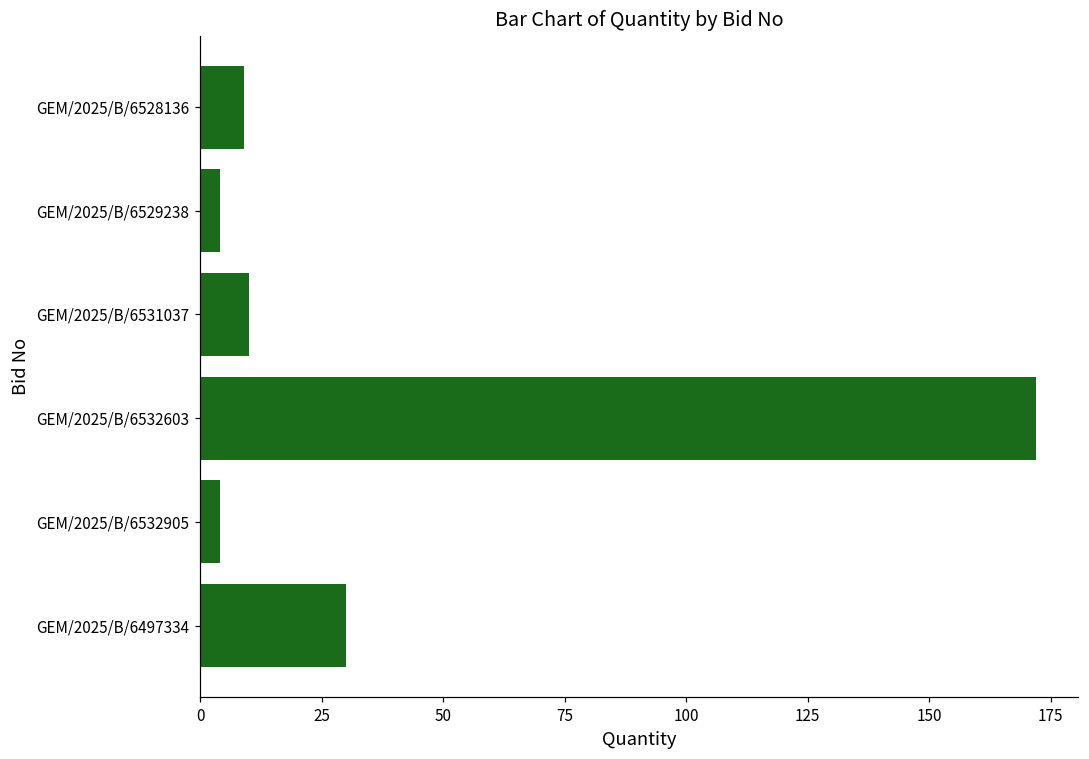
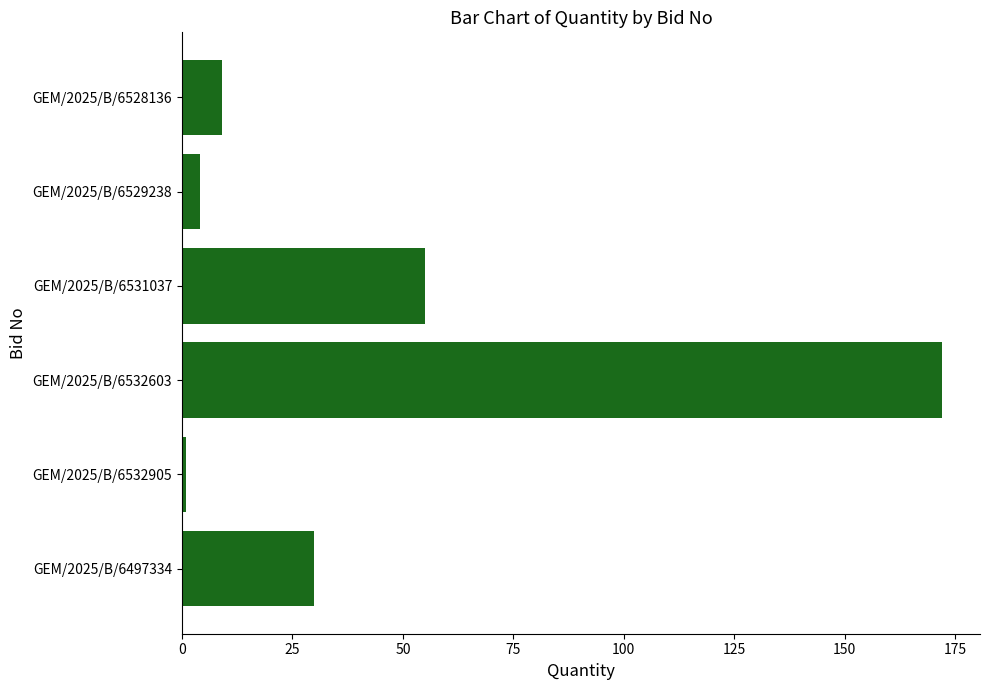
  {
    "GEM/2025/B/6528136": 9,
    "GEM/2025/B/6529238": 4,
-   "GEM/2025/B/6531037": 10,
+   "GEM/2025/B/6531037": 55,
    "GEM/2025/B/6532603": 172,
-   "GEM/2025/B/6532905": 4,
+   "GEM/2025/B/6532905": 1,
    "GEM/2025/B/6497334": 30
  }
